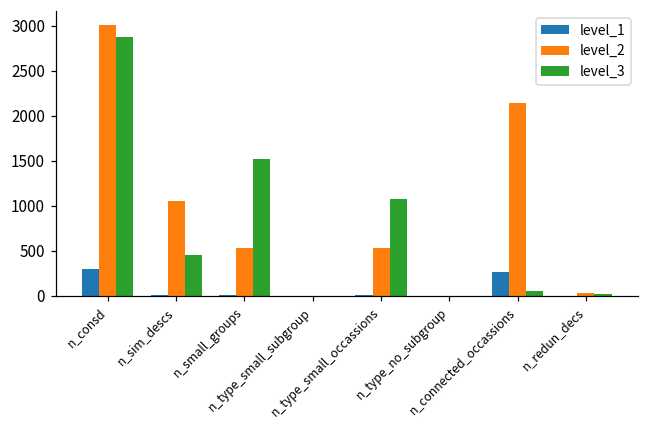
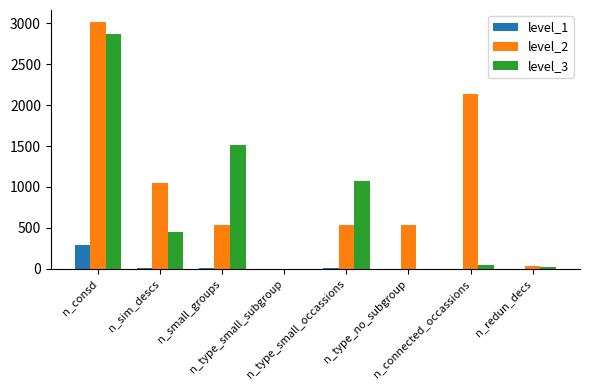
  {
    "level_1": {
      "n_consd": 300,
      "n_type_small_subgroup": 0,
      "n_type_no_subgroup": 0,
-     "n_connected_occassions": 300,
+     "n_connected_occassions": 0,
      "n_redun_decs": 0
    },
    "level_2": {
      "n_consd": 3000,
      "n_sim_descs": 1100,
      "n_small_groups": 500,
      "n_type_small_subgroup": 0,
      "n_type_small_occassions": 500,
-     "n_type_no_subgroup": 0,
+     "n_type_no_subgroup": 500,
      "n_connected_occassions": 2100,
      "n_redun_decs": 0
    },
    "level_3": {
      "n_consd": 2900,
      "n_sim_descs": 400,
      "n_small_groups": 1500,
      "n_type_small_subgroup": 0,
      "n_type_small_occassions": 1100,
      "n_type_no_subgroup": 0,
      "n_connected_occassions": 100
    }
  }
